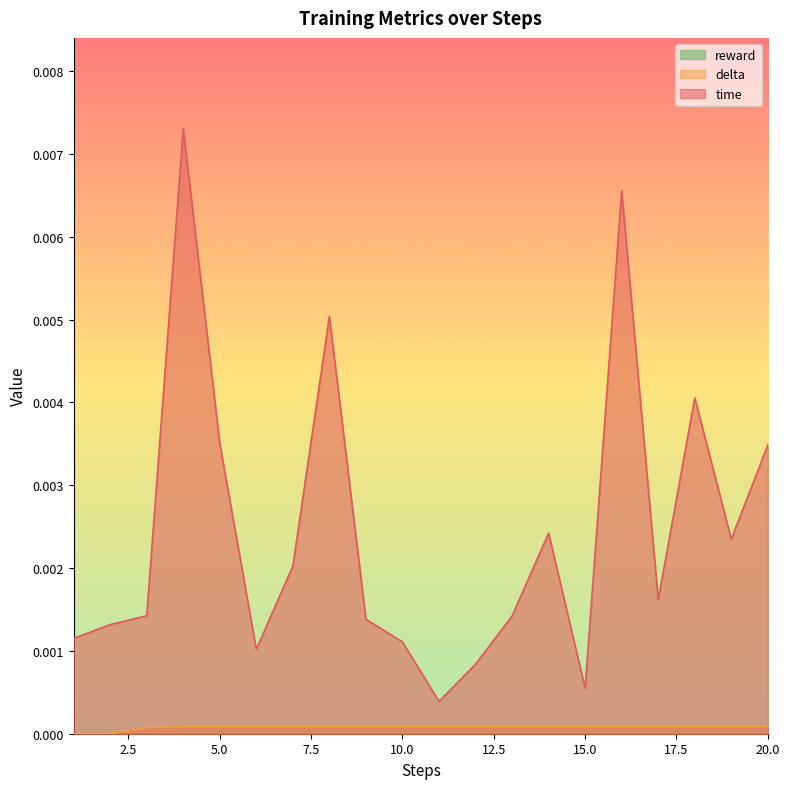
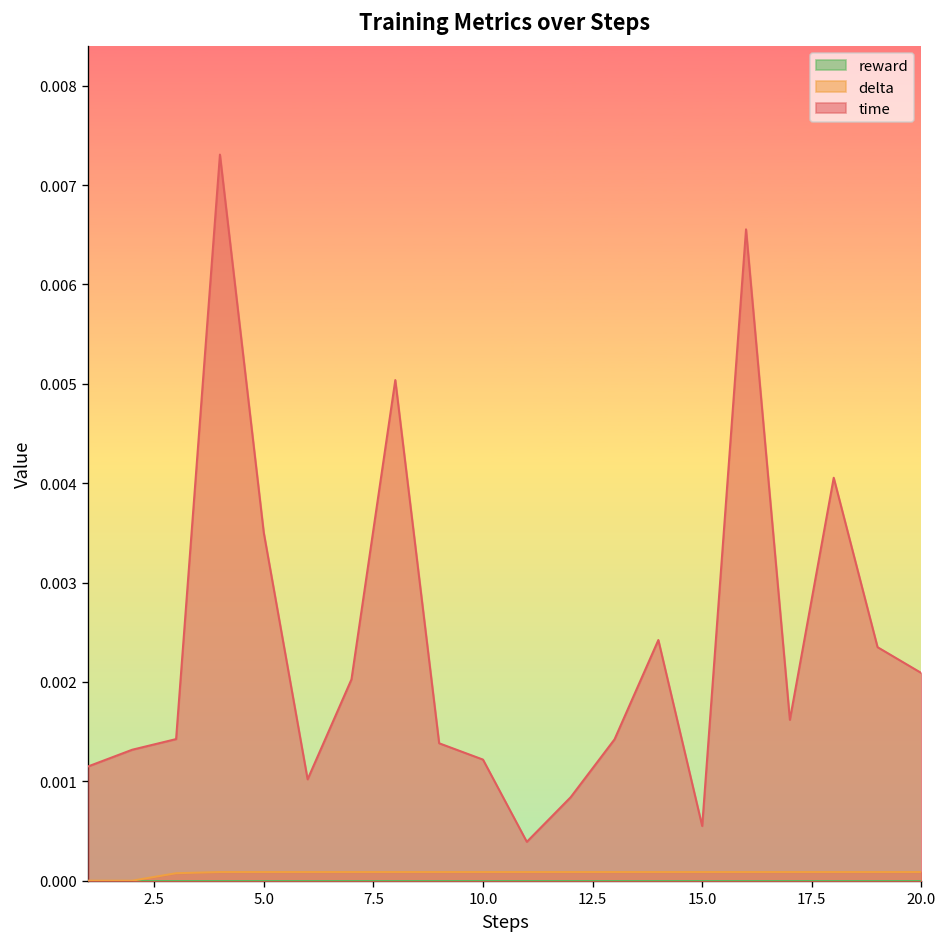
  {
    "reward": {
      "5.0": 0.0000,
      "10.0": 0.0000,
      "15.0": 0.0000,
      "20.0": 0.0000
    },
    "delta": {
      "5.0": 0.0001,
      "10.0": 0.0001,
      "15.0": 0.0001,
      "20.0": 0.0001
    },
    "time": {
      "5.0": 0.0035,
-     "10.0": 0.0011,
+     "10.0": 0.0012,
      "15.0": 0.0006,
-     "20.0": 0.0035
+     "20.0": 0.0021
    }
  }
